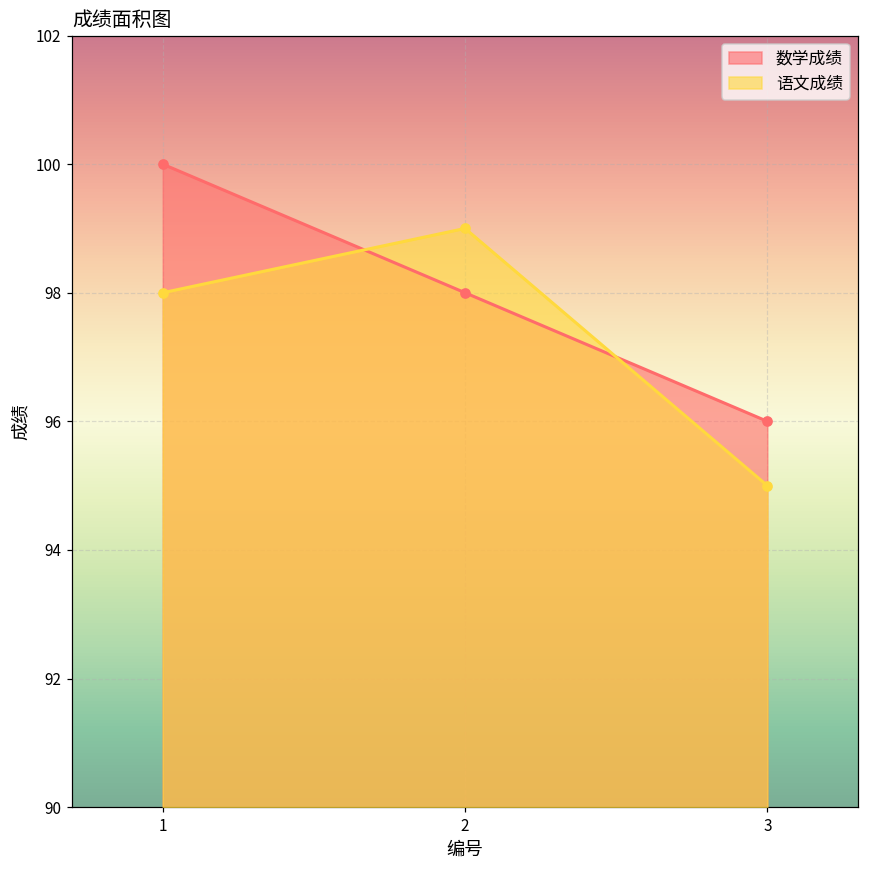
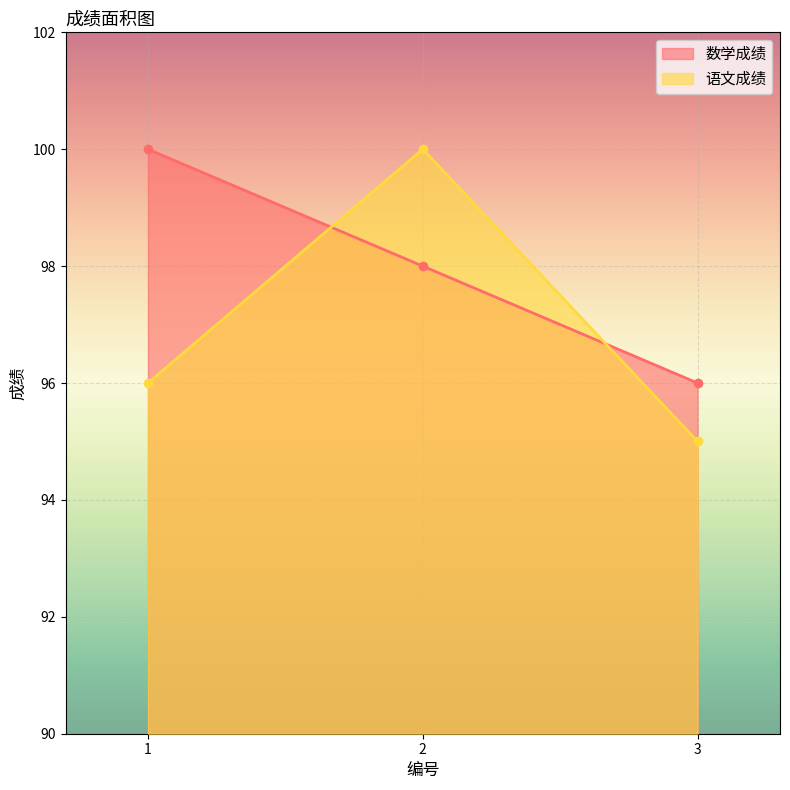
  {
    "数学成绩": {
      "1": 100,
      "2": 98,
      "3": 96
    },
    "语文成绩": {
-     "1": 98,
-     "2": 99,
+     "1": 96,
+     "2": 100,
      "3": 95
    }
  }
